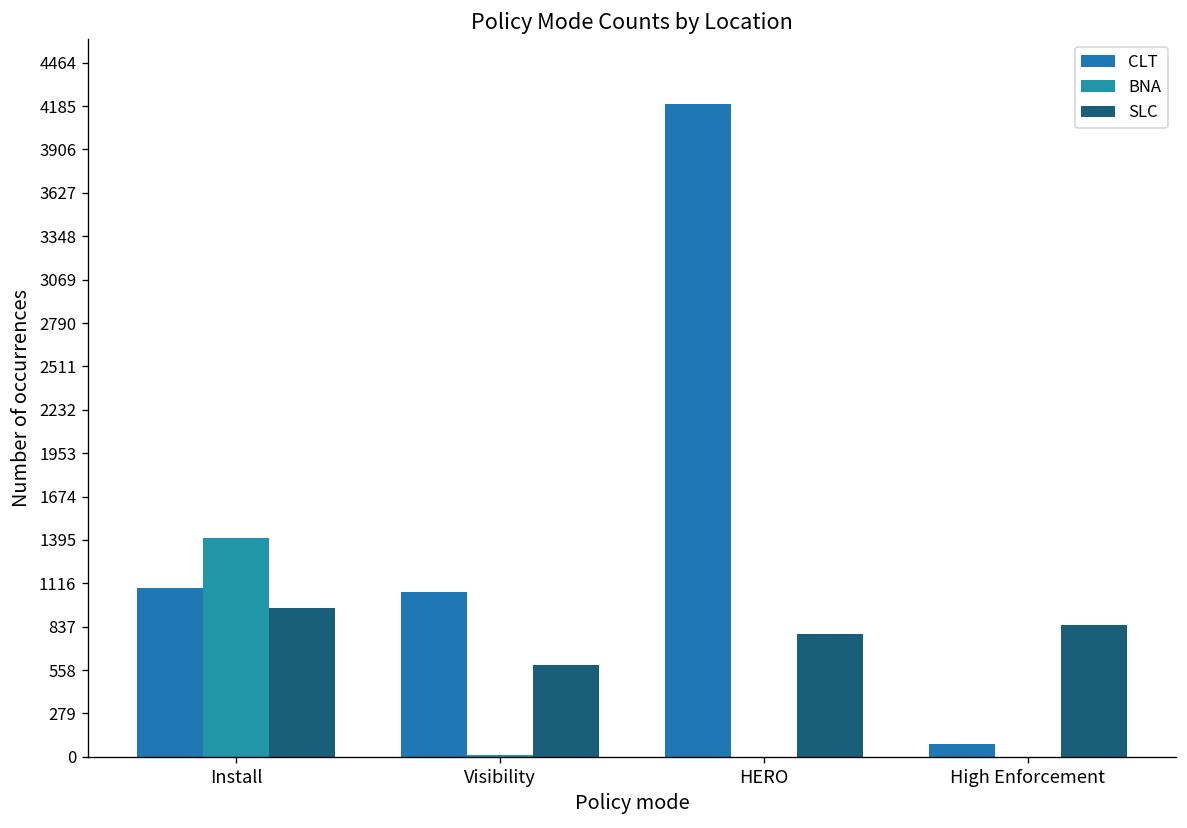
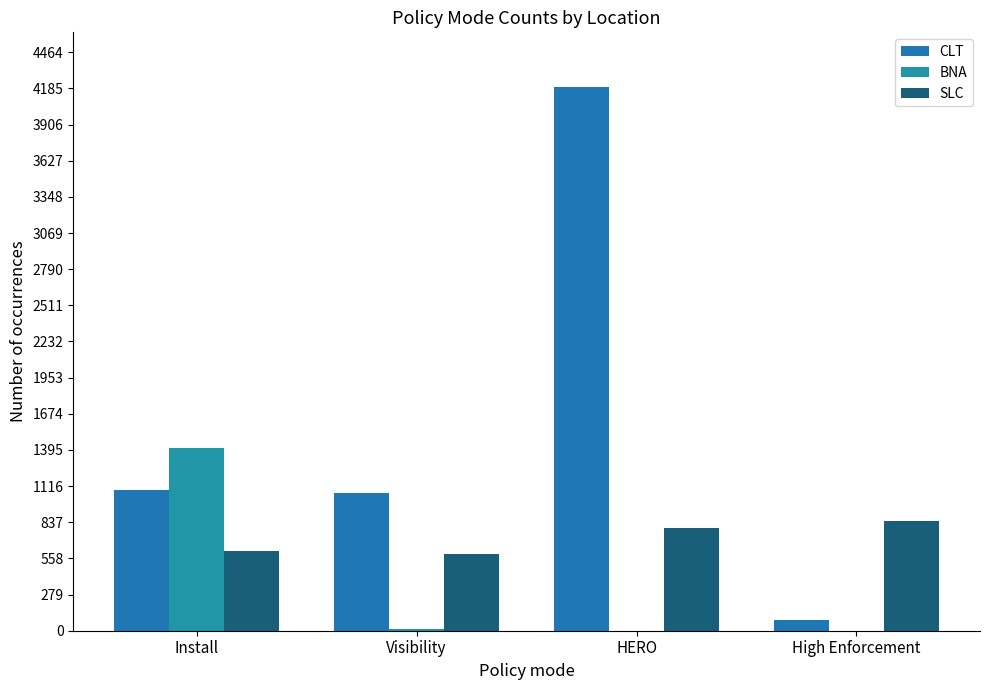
  {
    "SLC": {
-     "Install": 960,
+     "Install": 620,
      "Visibility": 590,
      "HERO": 790,
      "High Enforcement": 850
    }
  }
